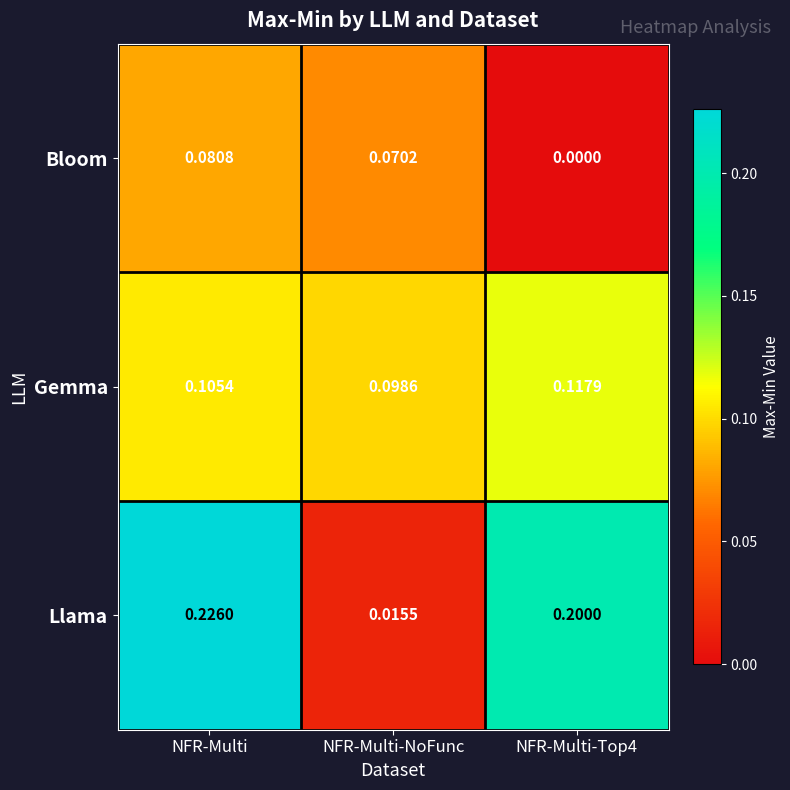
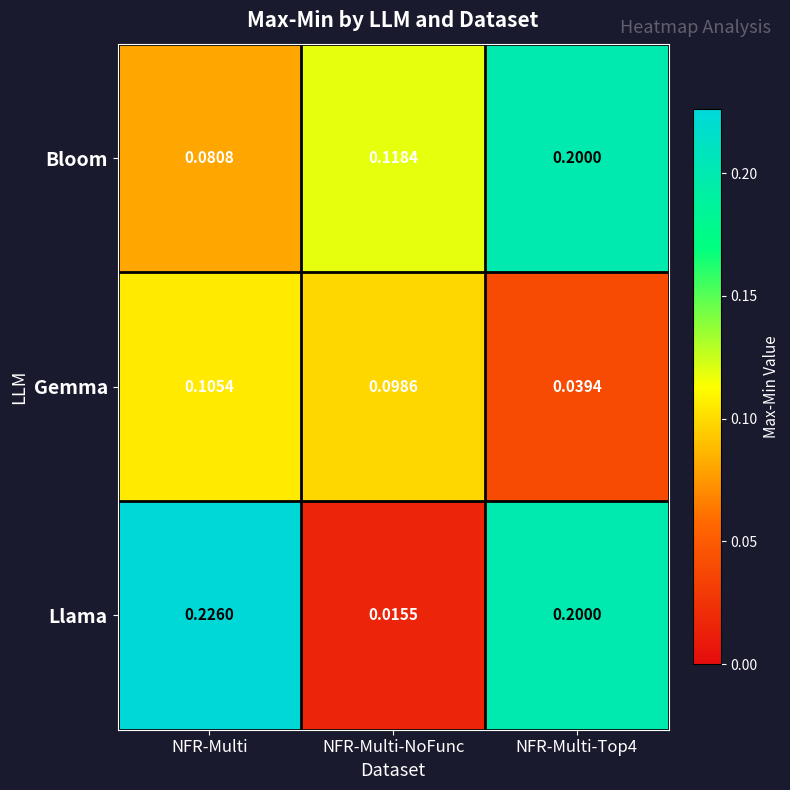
  {
    "Bloom": {
      "NFR-Multi": 0.0808,
-     "NFR-Multi-NoFunc": 0.0702,
-     "NFR-Multi-Top4": 0.0000
+     "NFR-Multi-NoFunc": 0.1184,
+     "NFR-Multi-Top4": 0.2000
    },
    "Gemma": {
      "NFR-Multi": 0.1054,
      "NFR-Multi-NoFunc": 0.0986,
-     "NFR-Multi-Top4": 0.1179
+     "NFR-Multi-Top4": 0.0394
    },
    "Llama": {
      "NFR-Multi": 0.2260,
      "NFR-Multi-NoFunc": 0.0155,
      "NFR-Multi-Top4": 0.2000
    }
  }
